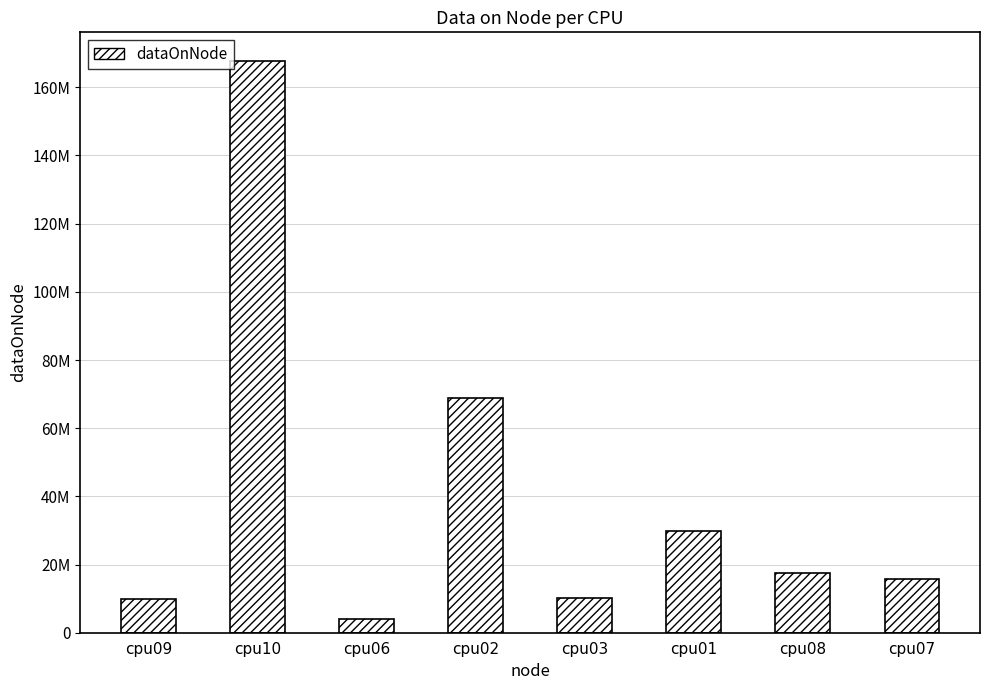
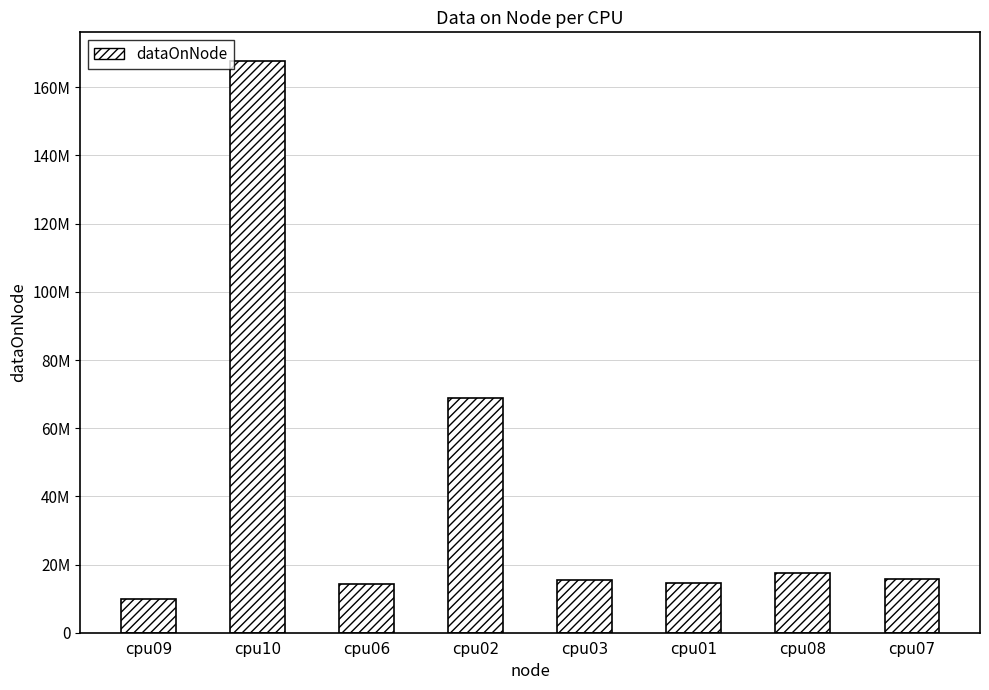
  {
    "cpu09": 10000000,
    "cpu10": 168000000,
-   "cpu06": 4000000,
+   "cpu06": 14000000,
    "cpu02": 69000000,
-   "cpu03": 10000000,
-   "cpu01": 30000000,
+   "cpu03": 15000000,
+   "cpu01": 15000000,
    "cpu08": 17000000,
    "cpu07": 16000000
  }
